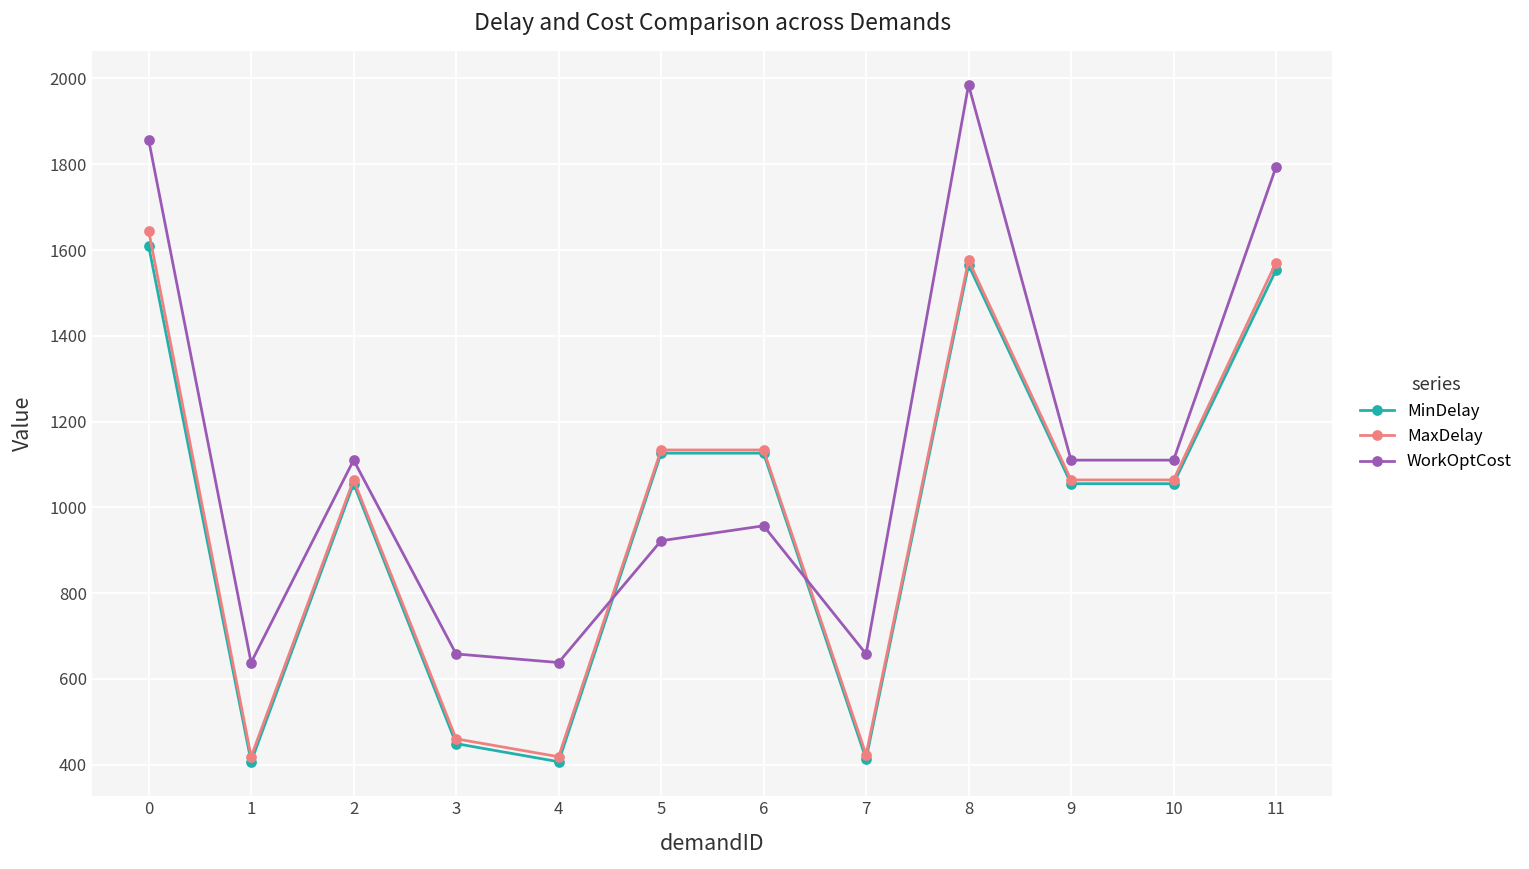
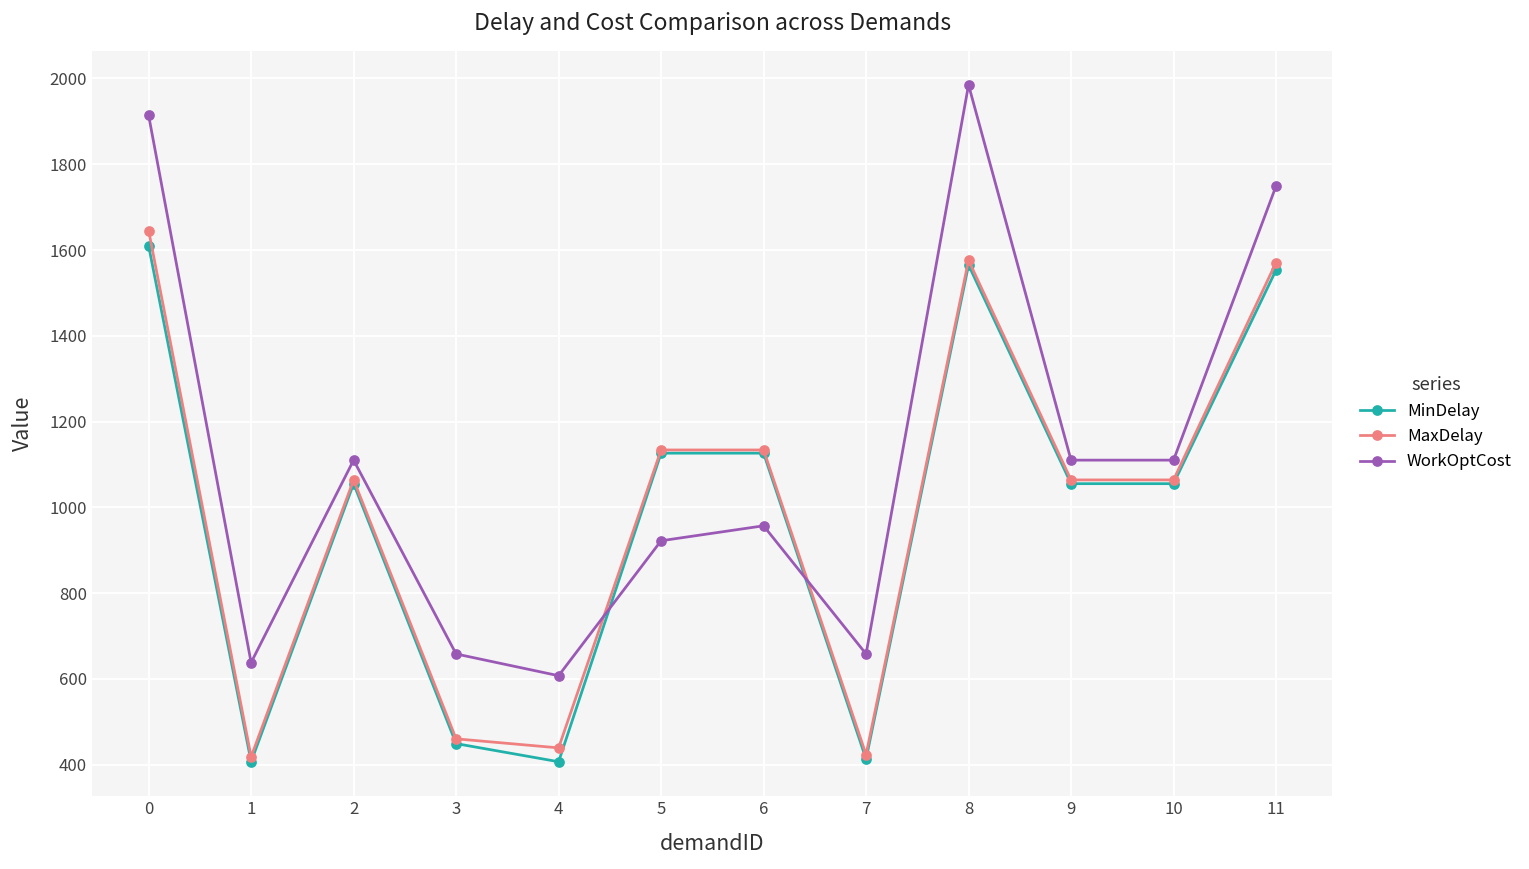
  {
    "MinDelay": {
      "0": 1610,
      "1": 410,
      "2": 1060,
      "3": 450,
      "4": 410,
      "5": 1130,
      "6": 1130,
      "7": 410,
      "8": 1570,
      "9": 1060,
      "10": 1060,
      "11": 1550
    },
    "MaxDelay": {
      "0": 1650,
      "1": 420,
      "2": 1060,
      "3": 460,
-     "4": 420,
+     "4": 440,
      "5": 1130,
      "6": 1130,
      "7": 420,
      "8": 1580,
      "9": 1060,
      "10": 1060,
      "11": 1570
    },
    "WorkOptCost": {
-     "0": 1860,
+     "0": 1910,
      "1": 640,
      "2": 1110,
      "3": 660,
-     "4": 640,
+     "4": 610,
      "5": 920,
      "6": 960,
      "7": 660,
      "8": 1990,
      "9": 1110,
      "10": 1110,
-     "11": 1790
+     "11": 1750
    }
  }
